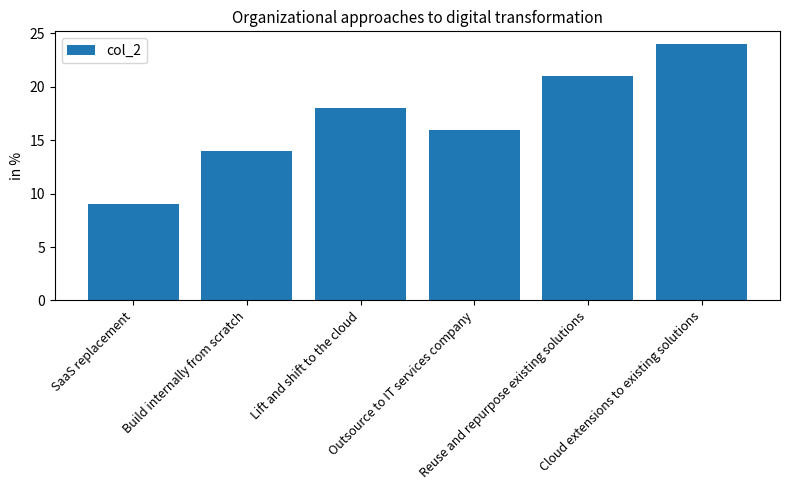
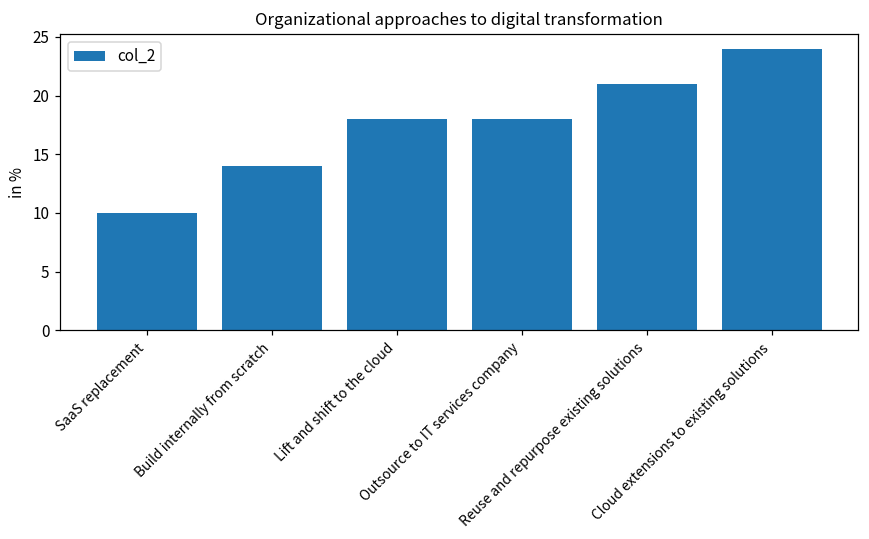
  {
-   "SaaS replacement": 9,
+   "SaaS replacement": 10,
    "Build internally from scratch": 14,
    "Lift and shift to the cloud": 18,
-   "Outsource to IT services company": 16,
+   "Outsource to IT services company": 18,
    "Reuse and repurpose existing solutions": 21,
    "Cloud extensions to existing solutions": 24
  }
